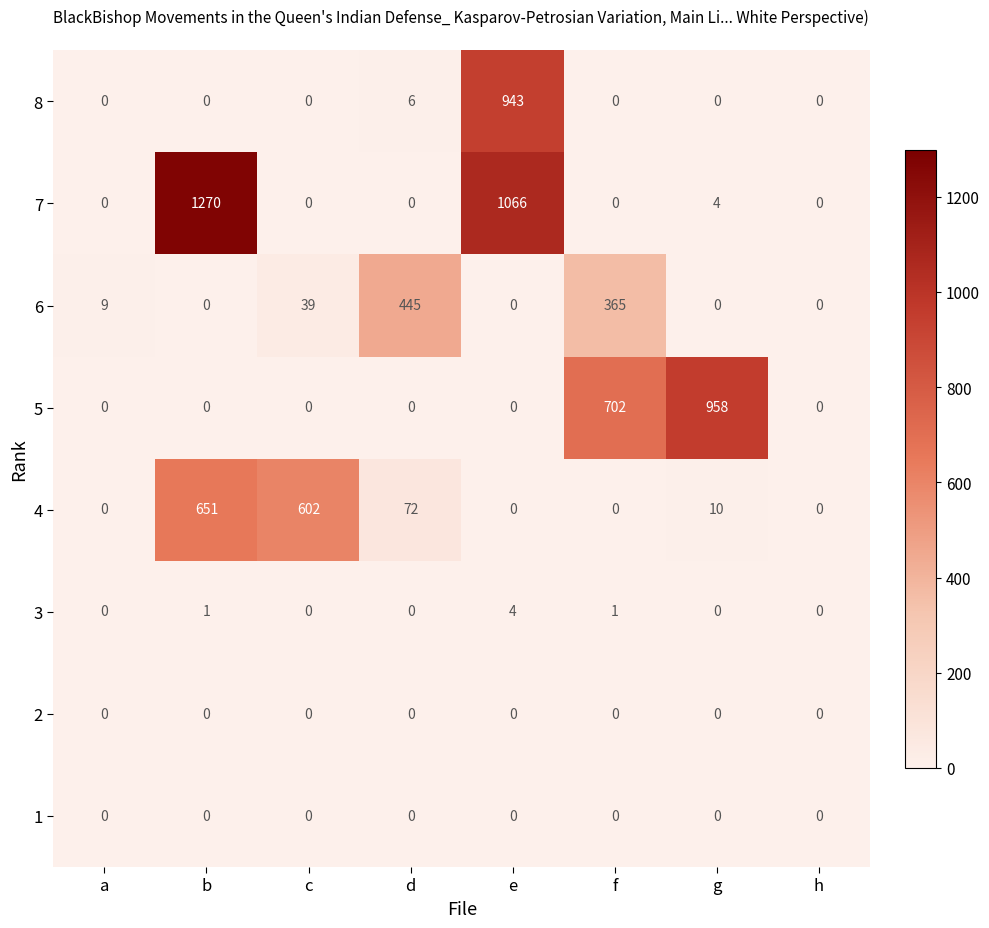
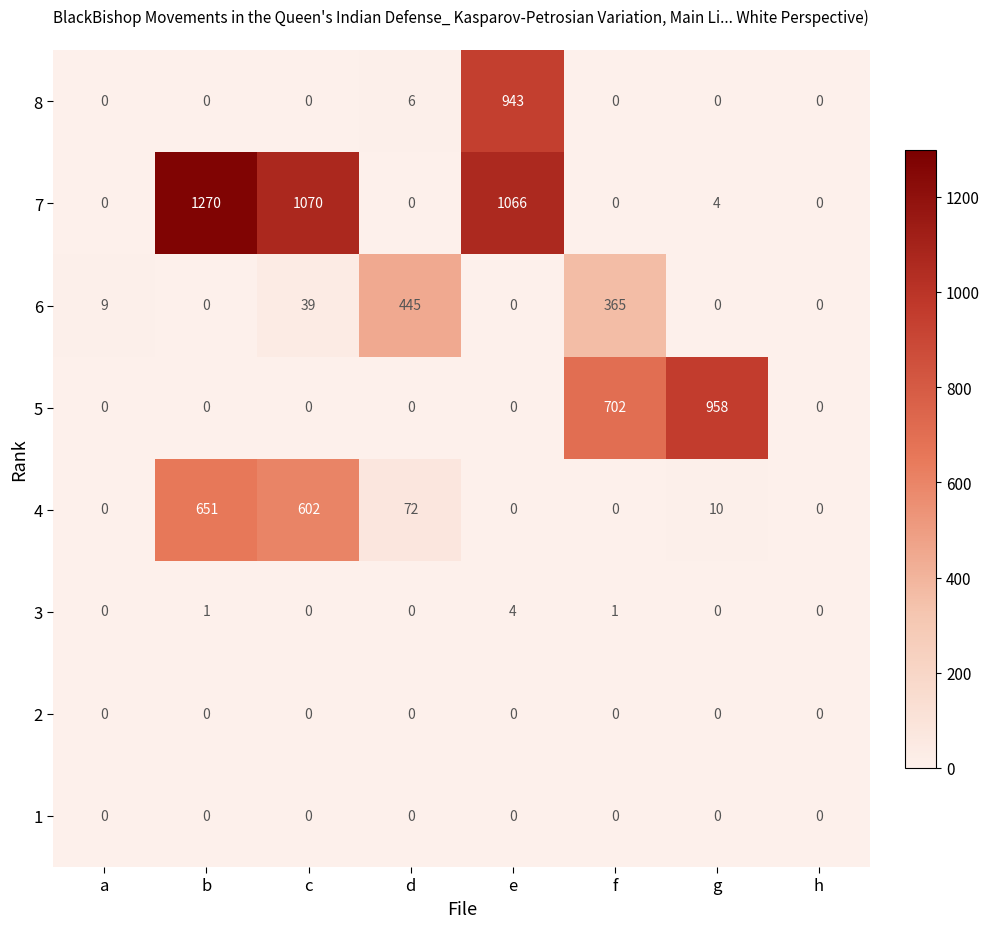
  {
    "8": {
      "a": 0,
      "b": 0,
      "c": 0,
      "d": 6,
      "e": 943,
      "f": 0,
      "g": 0,
      "h": 0
    },
    "7": {
      "a": 0,
      "b": 1270,
-     "c": 0,
+     "c": 1070,
      "d": 0,
      "e": 1066,
      "f": 0,
      "g": 4,
      "h": 0
    },
    "6": {
      "a": 9,
      "b": 0,
      "c": 39,
      "d": 445,
      "e": 0,
      "f": 365,
      "g": 0,
      "h": 0
    },
    "5": {
      "a": 0,
      "b": 0,
      "c": 0,
      "d": 0,
      "e": 0,
      "f": 702,
      "g": 958,
      "h": 0
    },
    "4": {
      "a": 0,
      "b": 651,
      "c": 602,
      "d": 72,
      "e": 0,
      "f": 0,
      "g": 10,
      "h": 0
    },
    "3": {
      "a": 0,
      "b": 1,
      "c": 0,
      "d": 0,
      "e": 4,
      "f": 1,
      "g": 0,
      "h": 0
    },
    "2": {
      "a": 0,
      "b": 0,
      "c": 0,
      "d": 0,
      "e": 0,
      "f": 0,
      "g": 0,
      "h": 0
    },
    "1": {
      "a": 0,
      "b": 0,
      "c": 0,
      "d": 0,
      "e": 0,
      "f": 0,
      "g": 0,
      "h": 0
    }
  }
